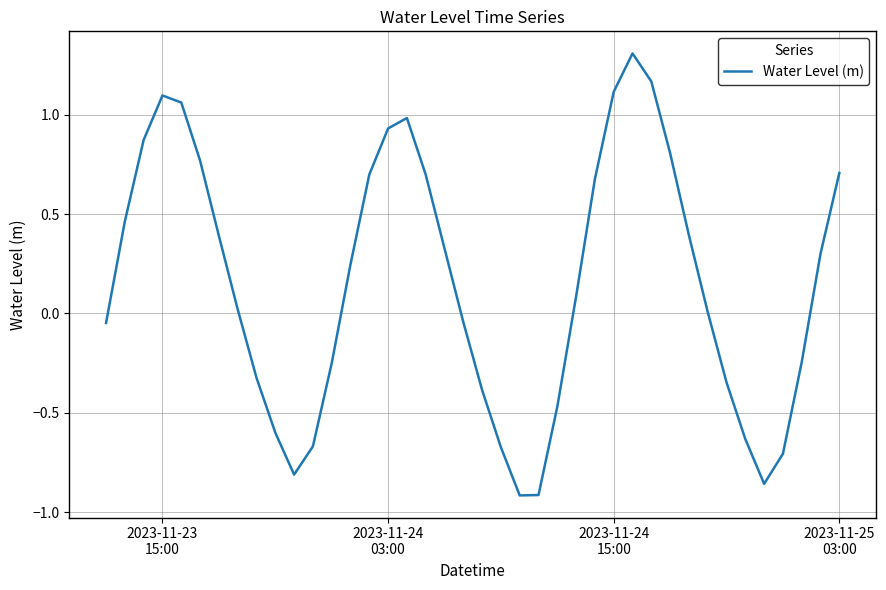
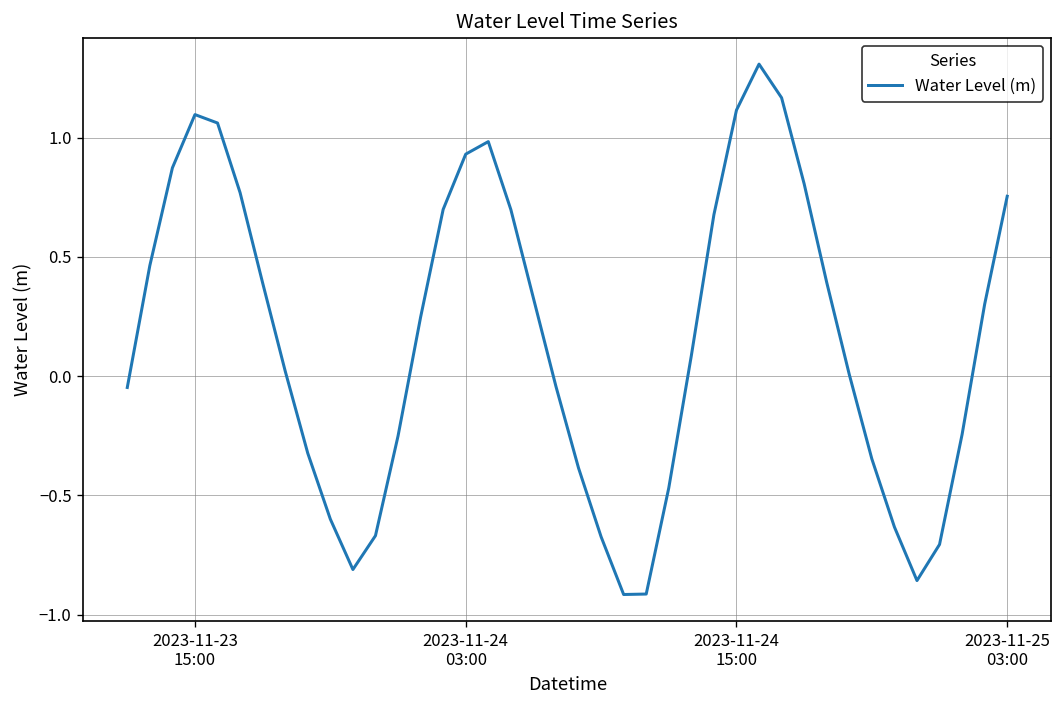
  {
    "2023-11-23 15:00": 1.10,
    "2023-11-24 03:00": 0.93,
    "2023-11-24 15:00": 1.12,
-   "2023-11-25 03:00": 0.71
+   "2023-11-25 03:00": 0.75
  }
